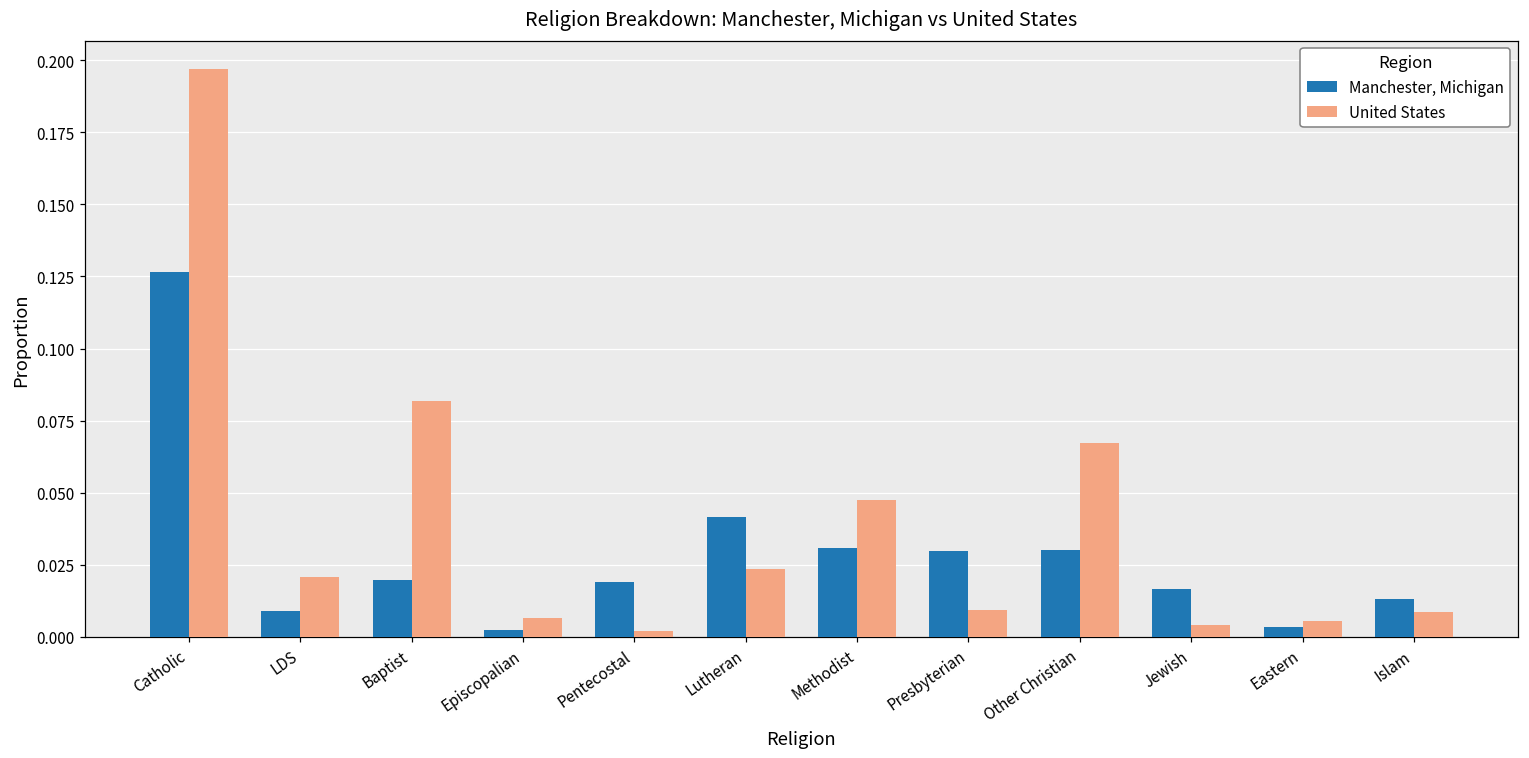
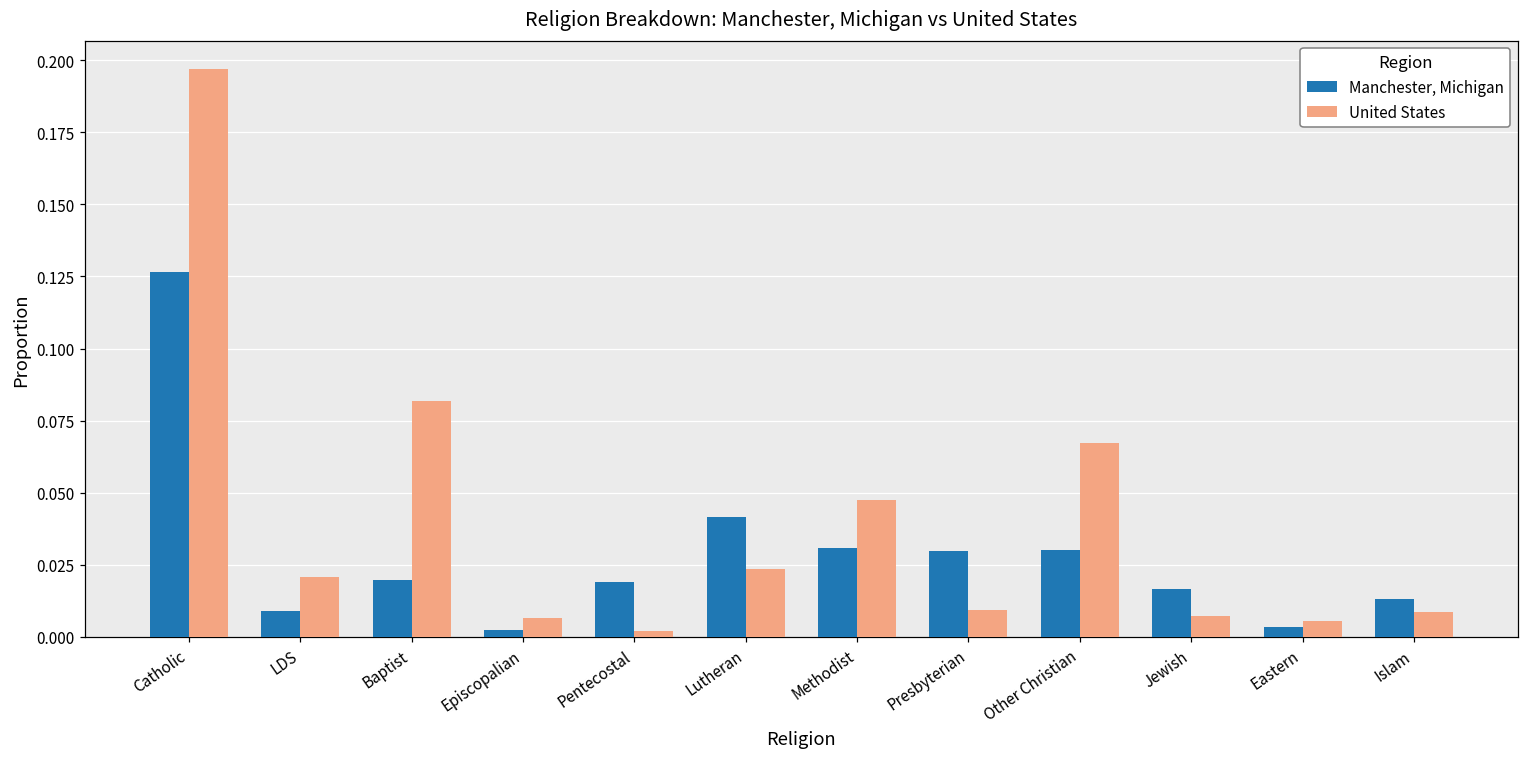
  {
    "Manchester, Michigan": {
      "Catholic": 0.127,
      "LDS": 0.009,
      "Baptist": 0.020,
      "Episcopalian": 0.002,
      "Pentecostal": 0.019,
      "Lutheran": 0.042,
      "Methodist": 0.031,
      "Presbyterian": 0.030,
      "Other Christian": 0.030,
      "Jewish": 0.017,
      "Eastern": 0.003,
      "Islam": 0.013
    },
    "United States": {
      "Catholic": 0.197,
      "LDS": 0.021,
      "Baptist": 0.082,
      "Episcopalian": 0.006,
      "Pentecostal": 0.002,
      "Lutheran": 0.024,
      "Methodist": 0.048,
      "Presbyterian": 0.009,
      "Other Christian": 0.067,
-     "Jewish": 0.004,
+     "Jewish": 0.007,
      "Eastern": 0.005,
      "Islam": 0.009
    }
  }
